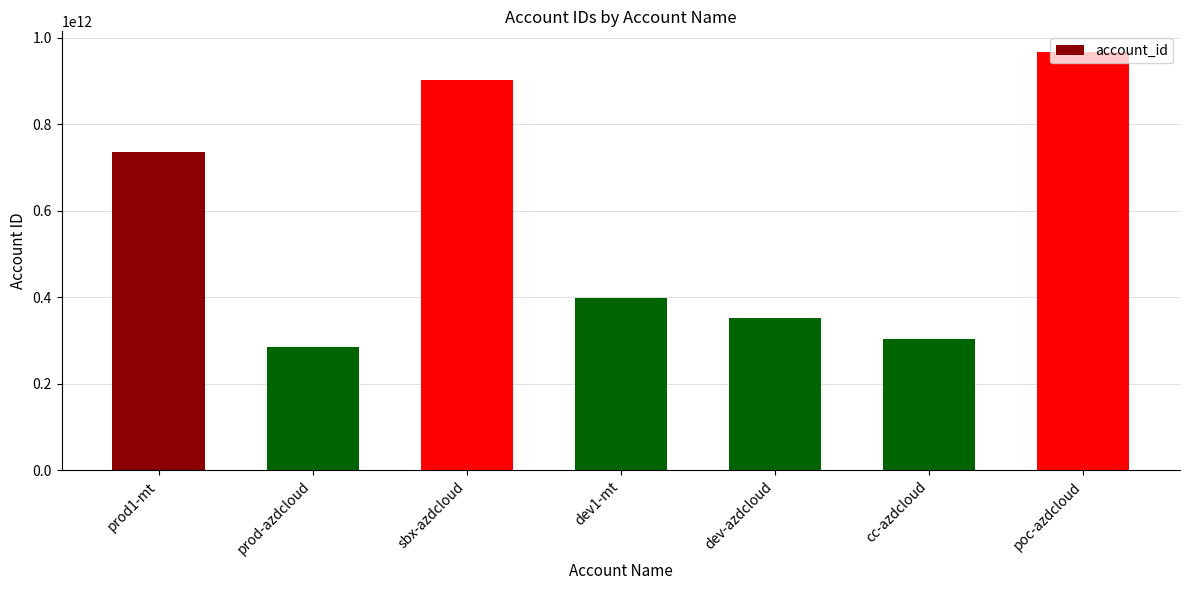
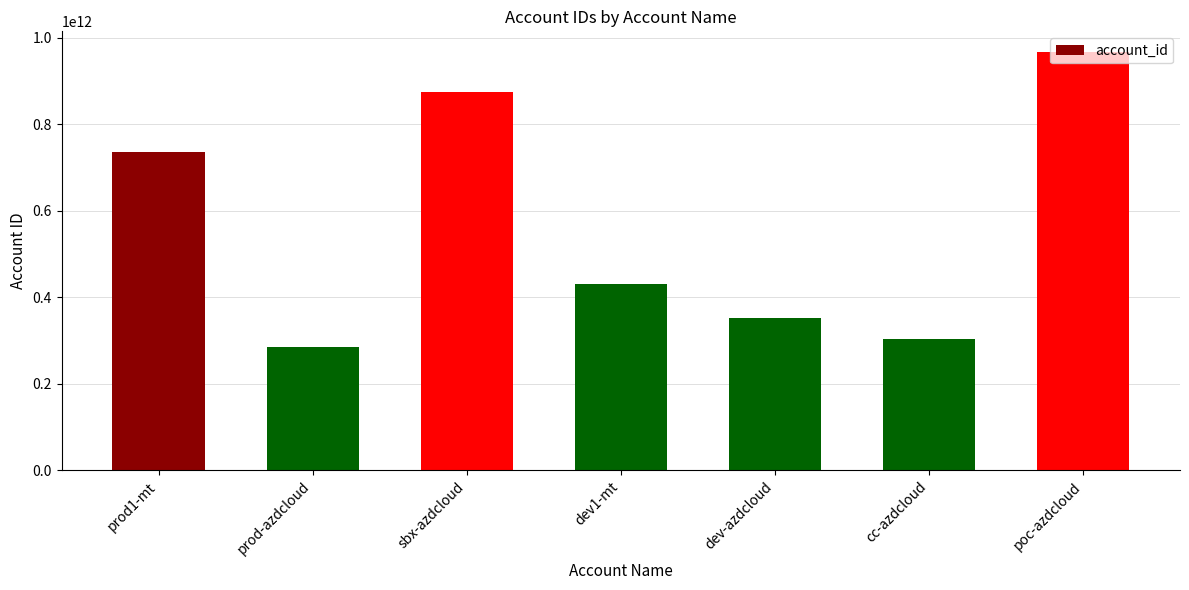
  {
    "prod1-mt": 740000000000,
    "prod-azdcloud": 280000000000,
-   "sbx-azdcloud": 900000000000,
-   "dev1-mt": 400000000000,
+   "sbx-azdcloud": 870000000000,
+   "dev1-mt": 430000000000,
    "dev-azdcloud": 350000000000,
    "cc-azdcloud": 300000000000
  }
